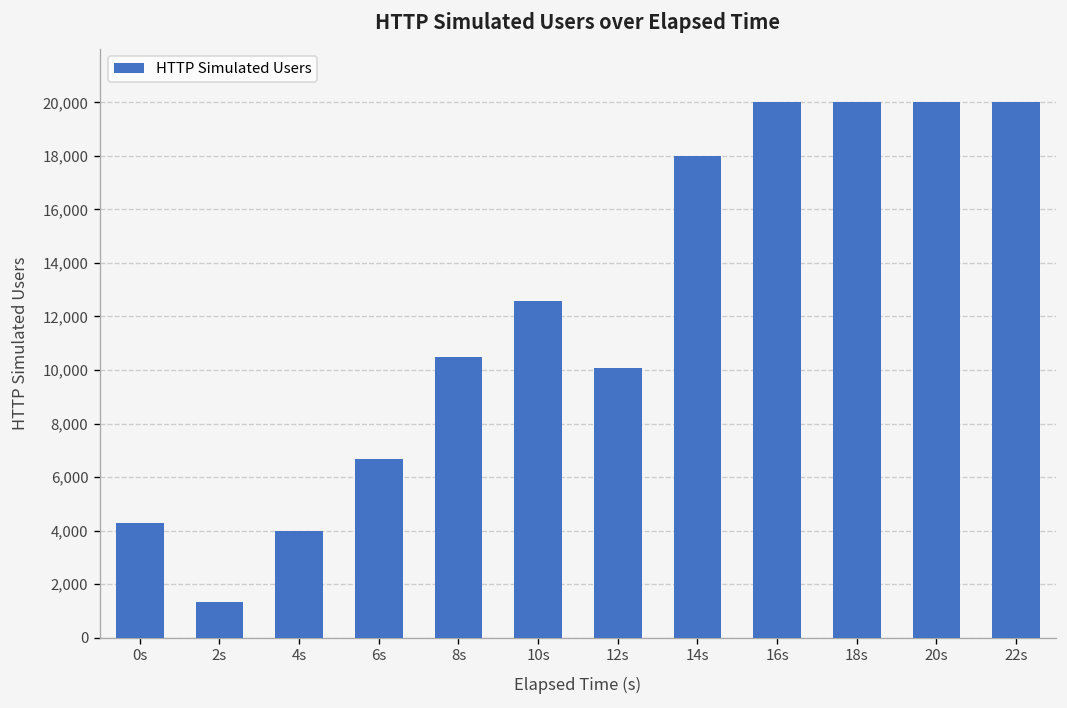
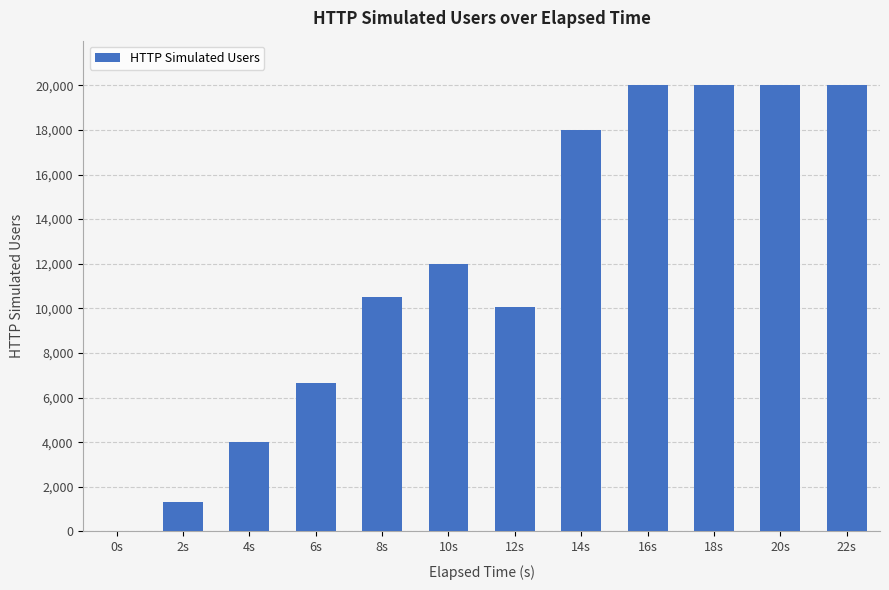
  {
-   "0s": "4,300",
+   "0s": "0",
    "2s": "1,300",
    "4s": "4,000",
    "6s": "6,700",
    "8s": "10,500",
-   "10s": "12,600",
+   "10s": "12,000",
    "12s": "10,100",
    "14s": "18,000",
    "16s": "20,000",
    "18s": "20,000",
    "20s": "20,000",
    "22s": "20,000"
  }
